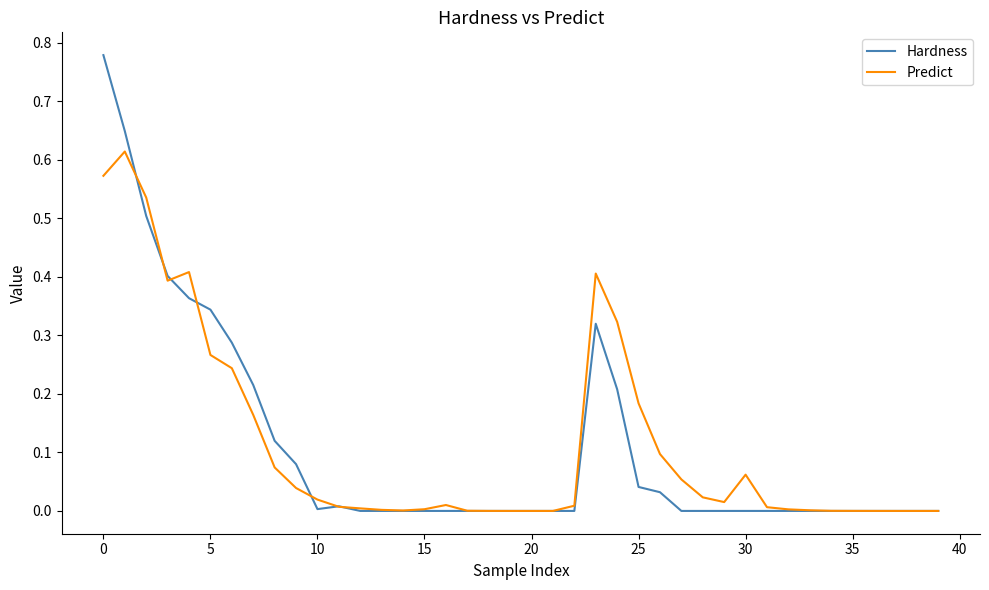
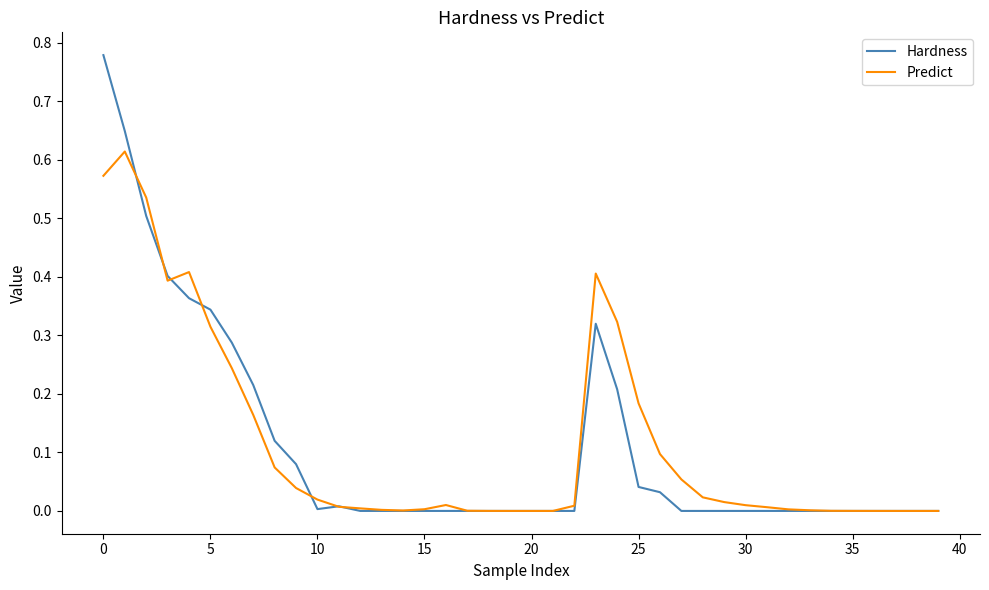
  {
    "Hardness": {
      "0": 0.78,
      "5": 0.34,
      "10": 0.00,
      "25": 0.04,
      "30": 0.00
    },
    "Predict": {
      "0": 0.57,
-     "5": 0.27,
+     "5": 0.31,
      "10": 0.02,
      "25": 0.18,
-     "30": 0.06
+     "30": 0.01
    }
  }
